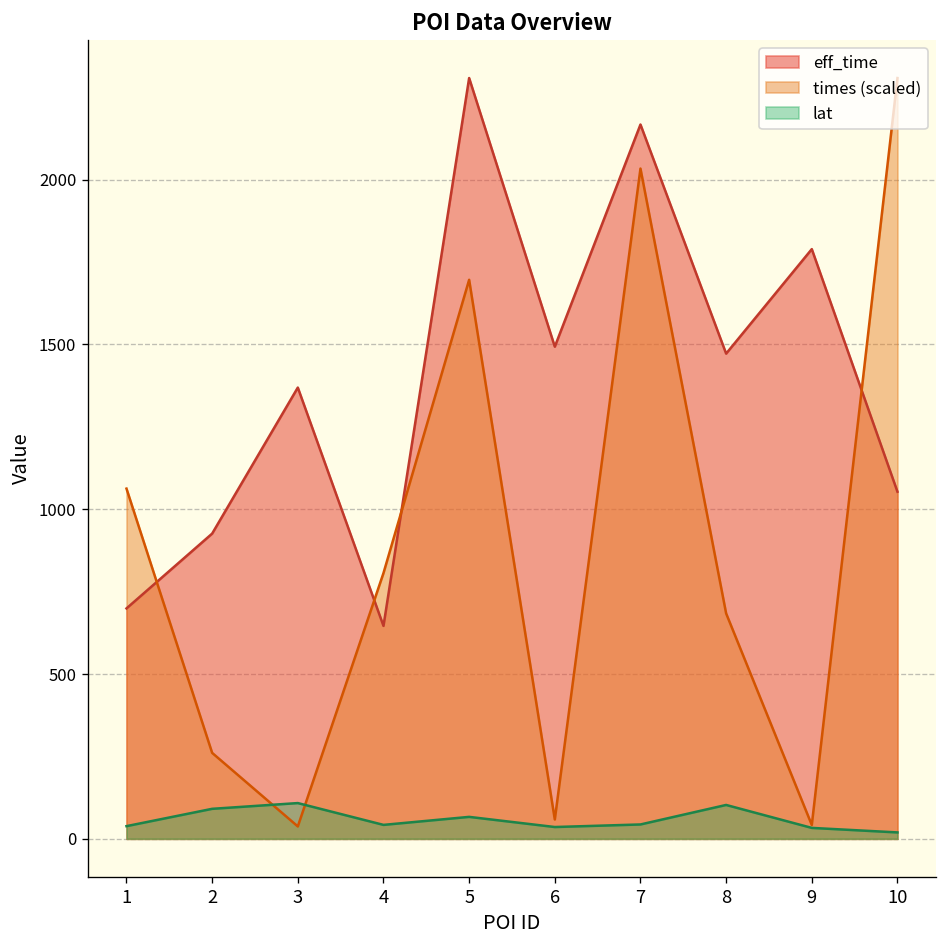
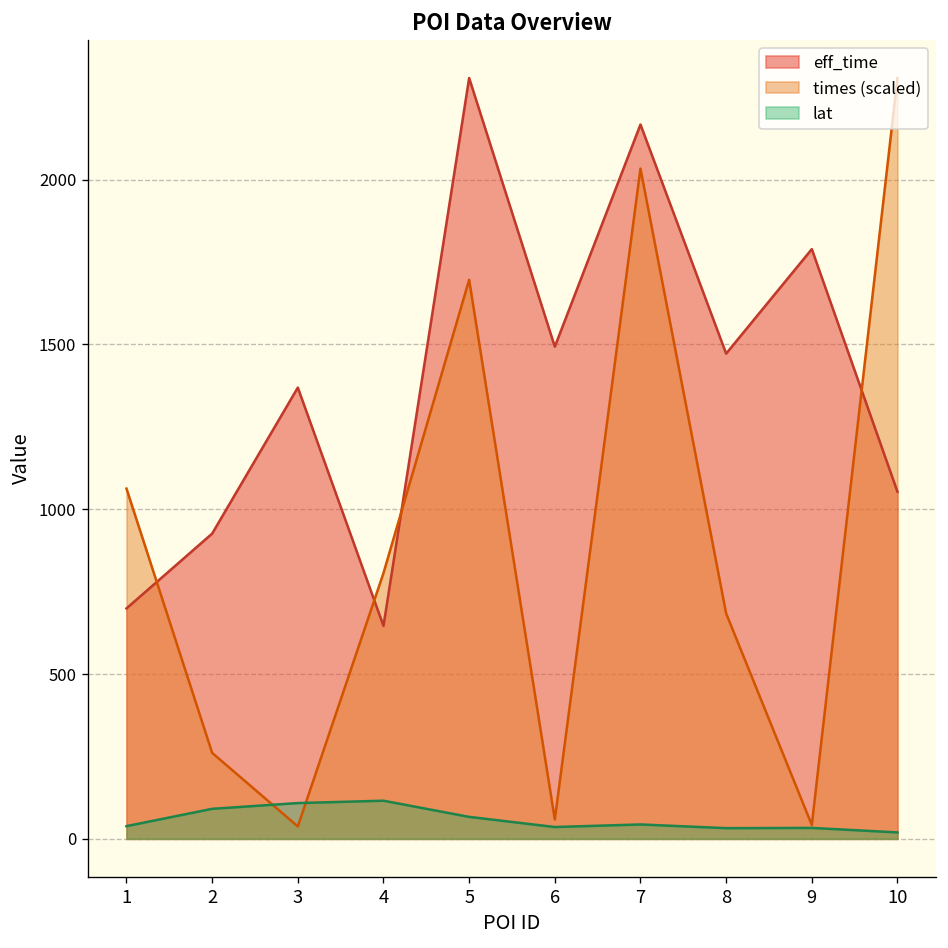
  {
    "lat": {
      "1": 40,
      "2": 90,
      "3": 110,
-     "4": 40,
+     "4": 120,
      "5": 70,
      "6": 40,
      "7": 40,
-     "8": 100,
+     "8": 30,
      "10": 20
    }
  }
